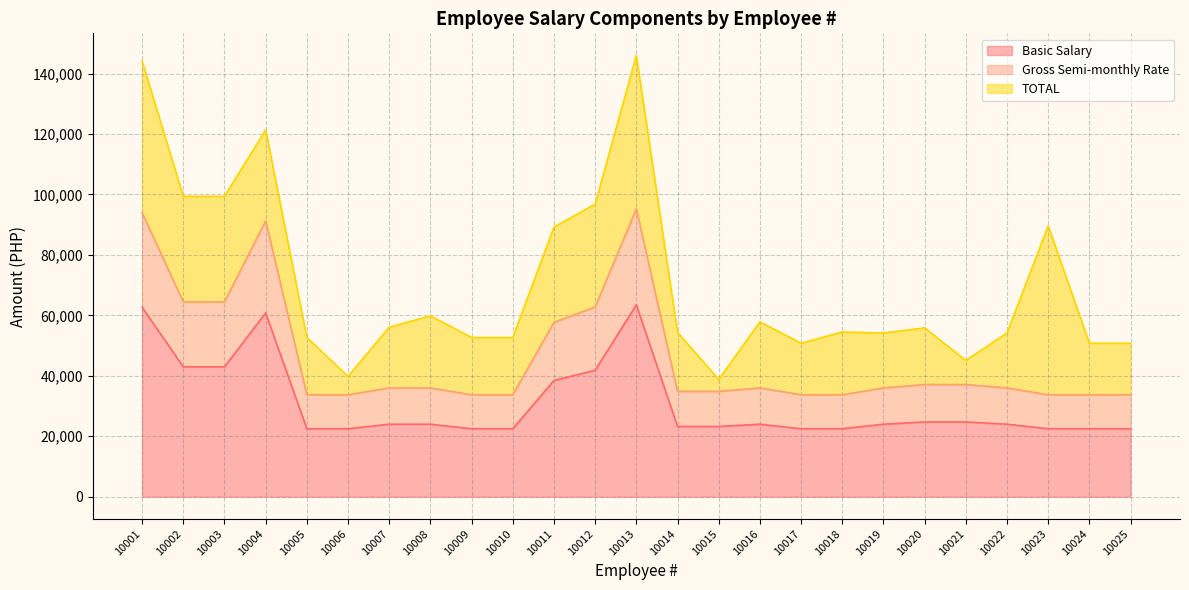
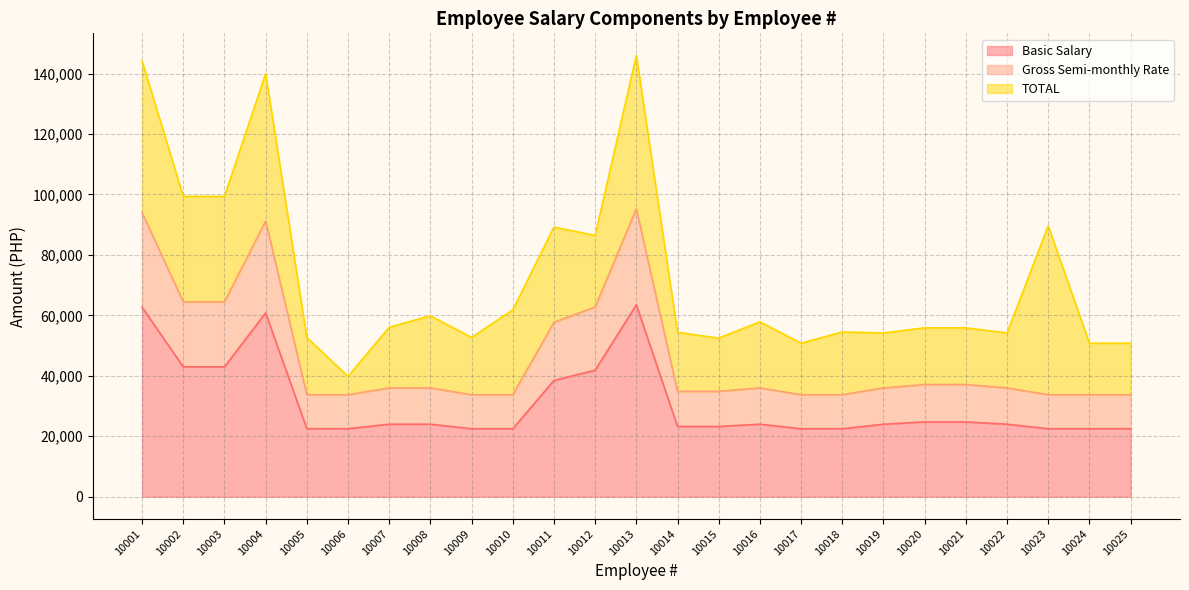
  {
    "TOTAL": {
      "10001": "50,000",
      "10002": "35,000",
      "10003": "35,000",
-     "10004": "30,000",
+     "10004": "49,000",
      "10005": "19,000",
      "10006": "6,000",
      "10007": "20,000",
      "10008": "24,000",
      "10009": "19,000",
-     "10010": "19,000",
+     "10010": "28,000",
      "10011": "31,000",
-     "10012": "34,000",
+     "10012": "24,000",
      "10013": "51,000",
      "10014": "20,000",
-     "10015": "4,000",
+     "10015": "18,000",
      "10016": "22,000",
      "10017": "17,000",
      "10018": "21,000",
      "10019": "18,000",
      "10020": "19,000",
-     "10021": "8,000",
+     "10021": "19,000",
      "10022": "18,000",
      "10023": "56,000",
      "10024": "17,000",
      "10025": "17,000"
    }
  }
